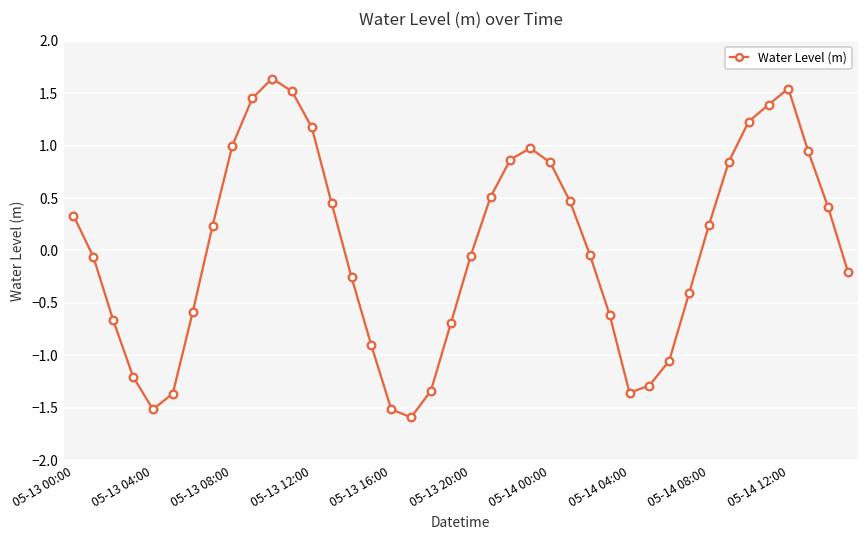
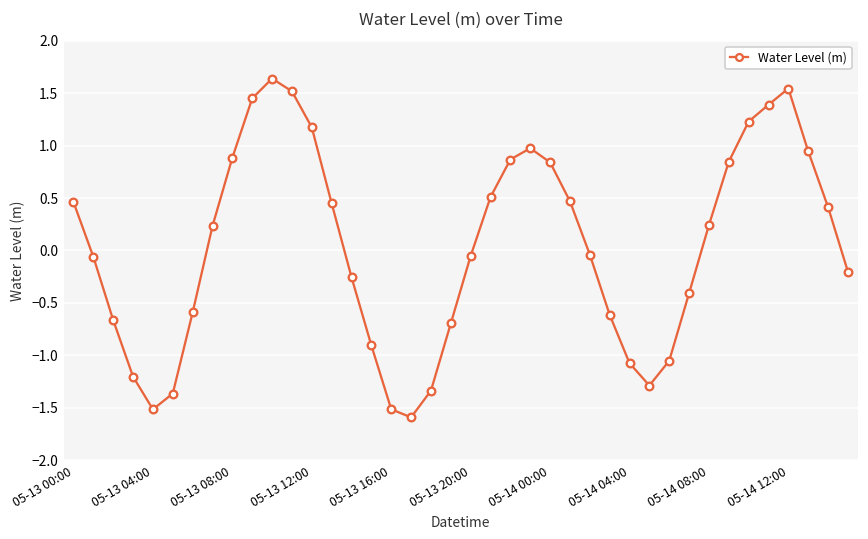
  {
-   "05-13 00:00": 0.3,
+   "05-13 00:00": 0.5,
    "05-13 04:00": -1.5,
-   "05-13 08:00": 1.0,
+   "05-13 08:00": 0.9,
    "05-13 12:00": 1.2,
    "05-13 16:00": -1.5,
    "05-13 20:00": -0.1,
    "05-14 00:00": 0.8,
-   "05-14 04:00": -1.4,
+   "05-14 04:00": -1.1,
    "05-14 08:00": 0.2,
    "05-14 12:00": 1.5
  }
